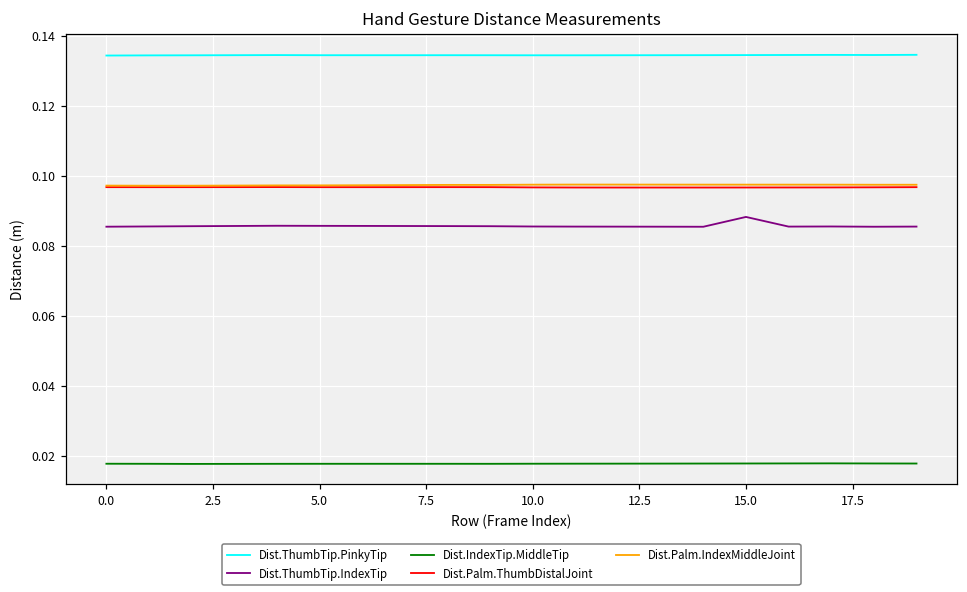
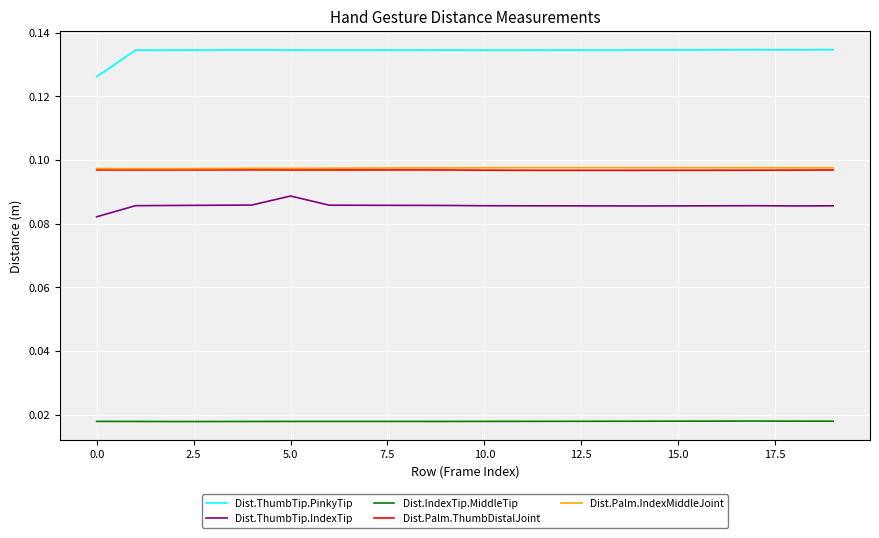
  {
    "Dist.ThumbTip.PinkyTip": {
-     "0.0": 0.134,
+     "0.0": 0.126,
      "5.0": 0.135,
      "10.0": 0.135,
      "15.0": 0.135
    },
    "Dist.ThumbTip.IndexTip": {
-     "0.0": 0.086,
-     "5.0": 0.086,
+     "0.0": 0.082,
+     "5.0": 0.089,
      "10.0": 0.086,
-     "15.0": 0.088
+     "15.0": 0.086
    },
    "Dist.IndexTip.MiddleTip": {
      "0.0": 0.018,
      "5.0": 0.018,
      "10.0": 0.018,
      "15.0": 0.018
    }
  }
